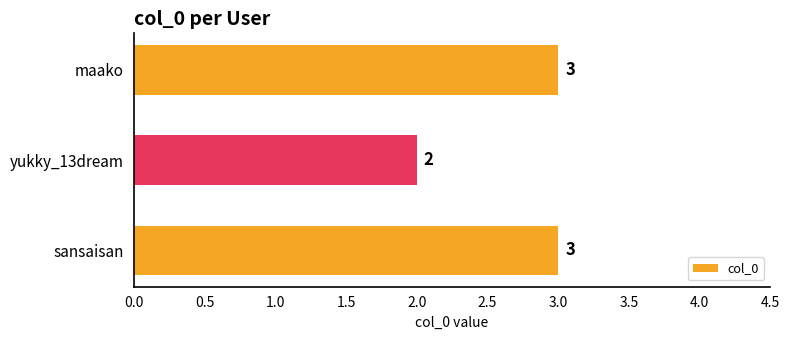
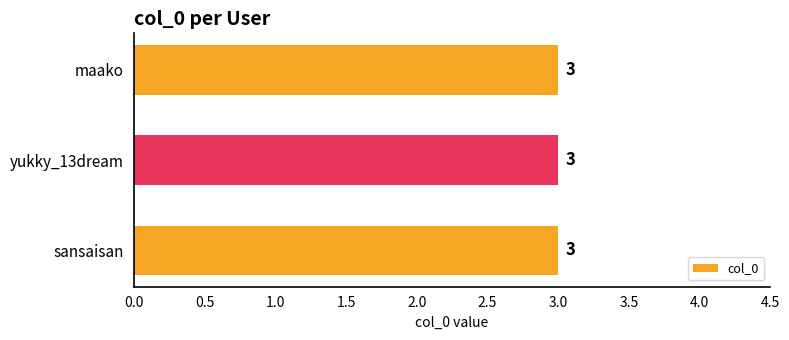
  {
    "maako": 3,
-   "yukky_13dream": 2,
+   "yukky_13dream": 3,
    "sansaisan": 3
  }
